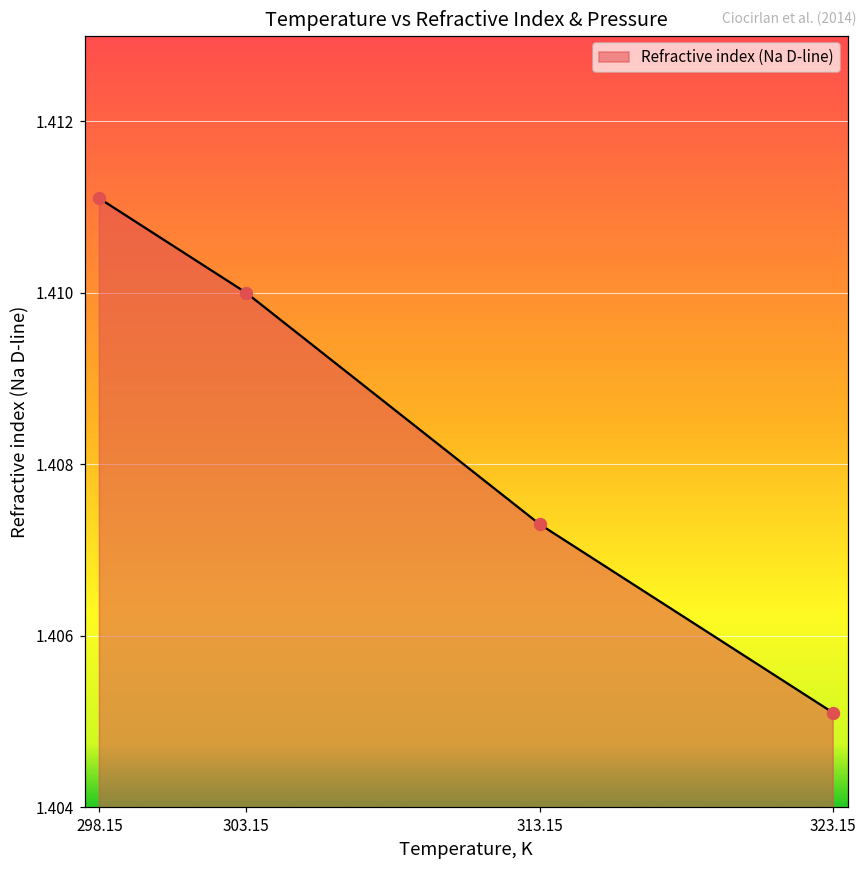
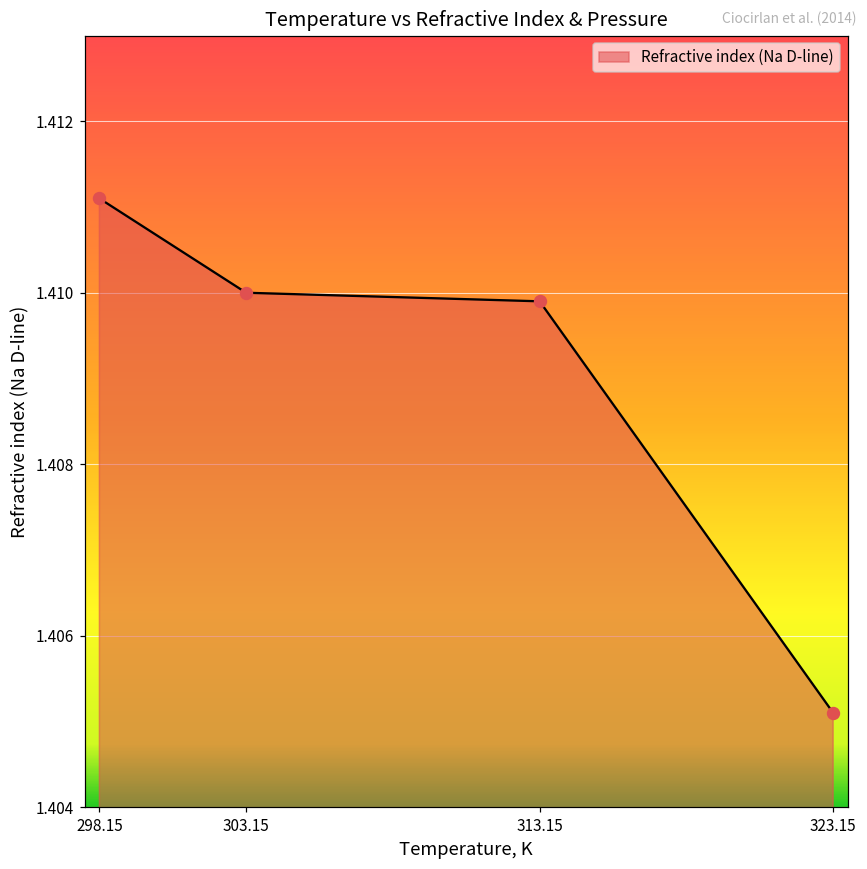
  {
    "298.15": 1.4111,
    "303.15": 1.4100,
-   "313.15": 1.4073,
+   "313.15": 1.4099,
    "323.15": 1.4051
  }
